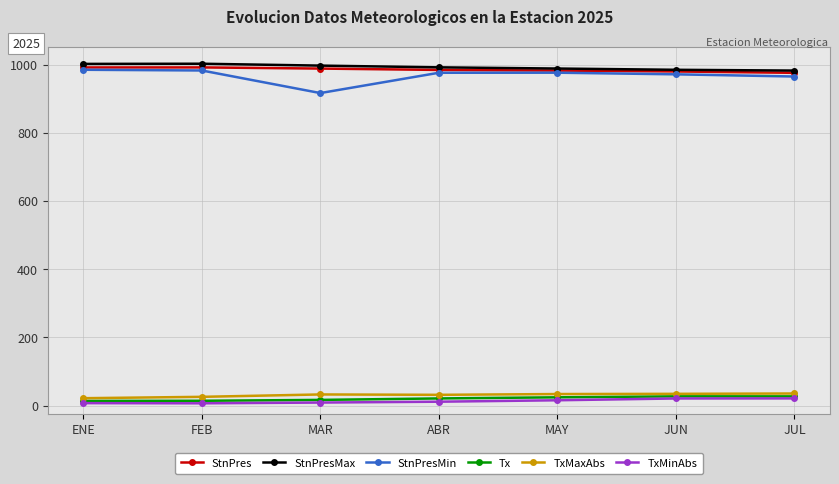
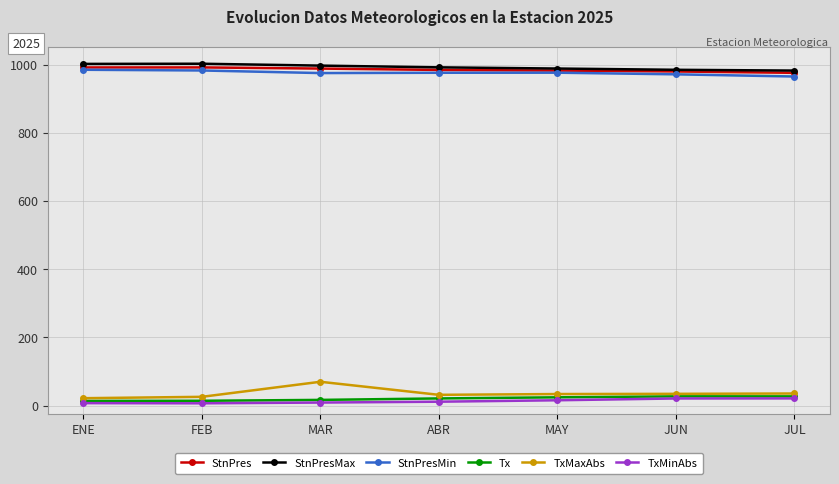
  {
    "StnPres": {
      "FEB": 990,
      "MAR": 990,
      "ABR": 990
    },
    "StnPresMax": {
      "ENE": 1000,
      "FEB": 1000,
      "MAR": 1000,
      "ABR": 990
    },
    "StnPresMin": {
      "FEB": 980,
-     "MAR": 920,
+     "MAR": 980,
      "ABR": 980,
      "JUN": 970,
      "JUL": 970
    },
    "Tx": {
      "MAR": 20,
      "ABR": 20,
      "MAY": 20
    },
    "TxMaxAbs": {
      "ENE": 20,
      "FEB": 30,
-     "MAR": 30,
+     "MAR": 70,
      "ABR": 30,
      "MAY": 30,
      "JUN": 30,
      "JUL": 40
    },
    "TxMinAbs": {
      "MAR": 10,
      "ABR": 10,
      "MAY": 20
    }
  }
